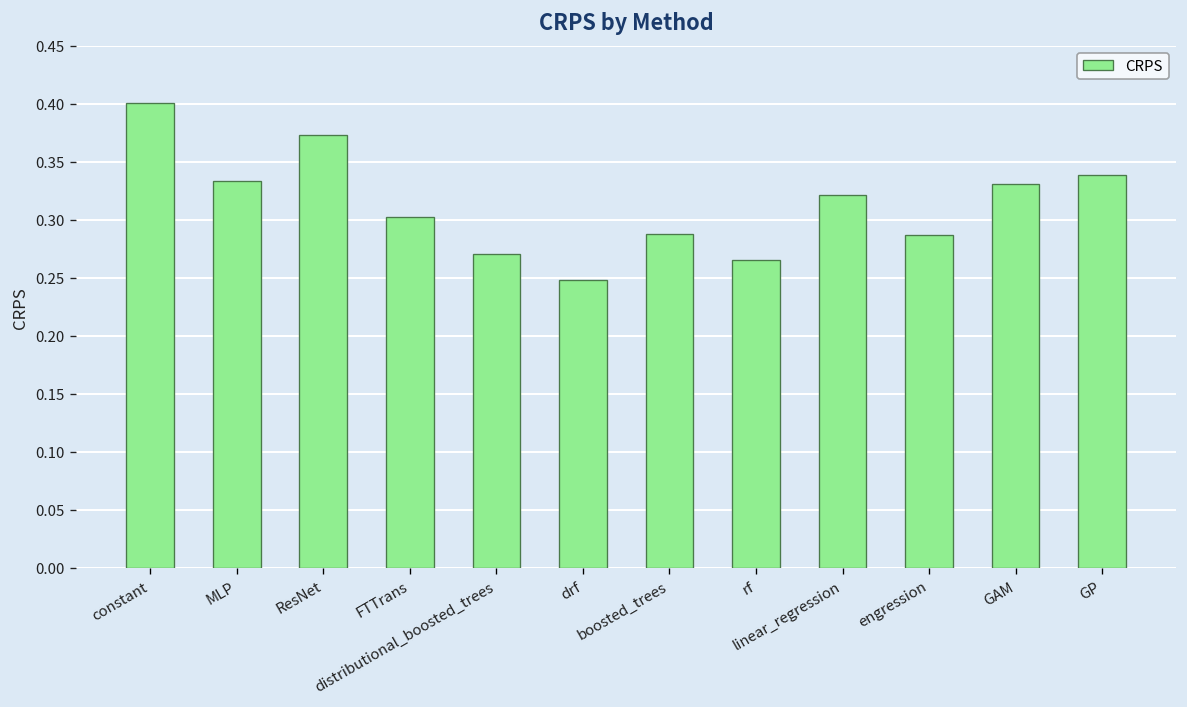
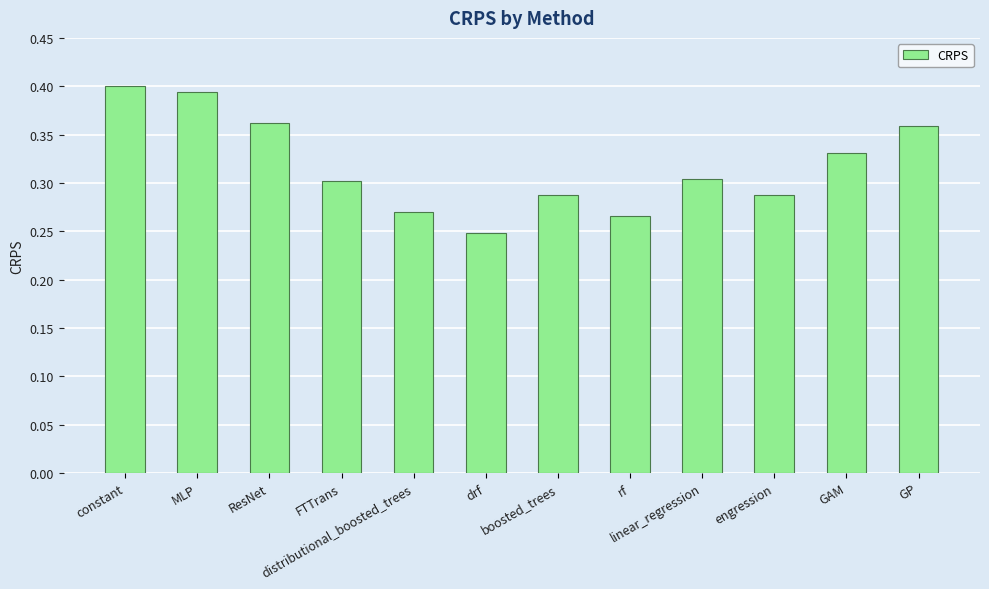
  {
    "constant": 0.40,
-   "MLP": 0.33,
-   "ResNet": 0.37,
+   "MLP": 0.39,
+   "ResNet": 0.36,
    "FTTrans": 0.30,
    "distributional_boosted_trees": 0.27,
    "drf": 0.25,
    "boosted_trees": 0.29,
    "rf": 0.27,
-   "linear_regression": 0.32,
+   "linear_regression": 0.30,
    "engression": 0.29,
    "GAM": 0.33,
-   "GP": 0.34
+   "GP": 0.36
  }
